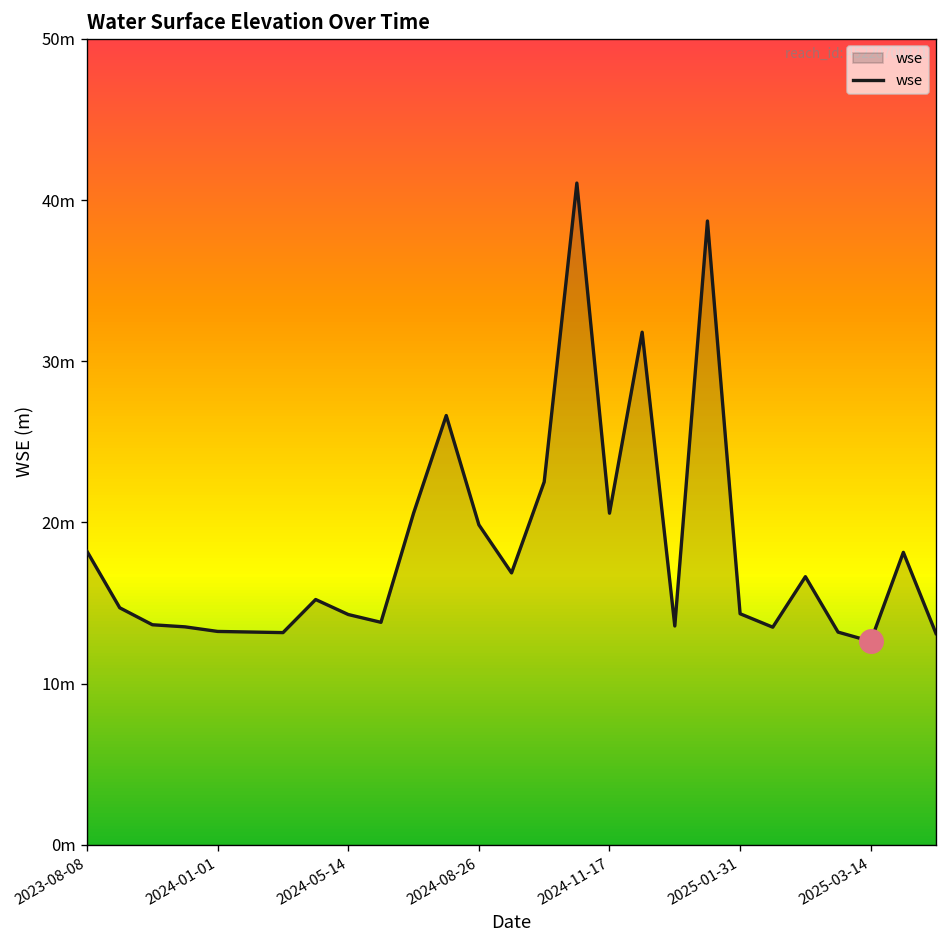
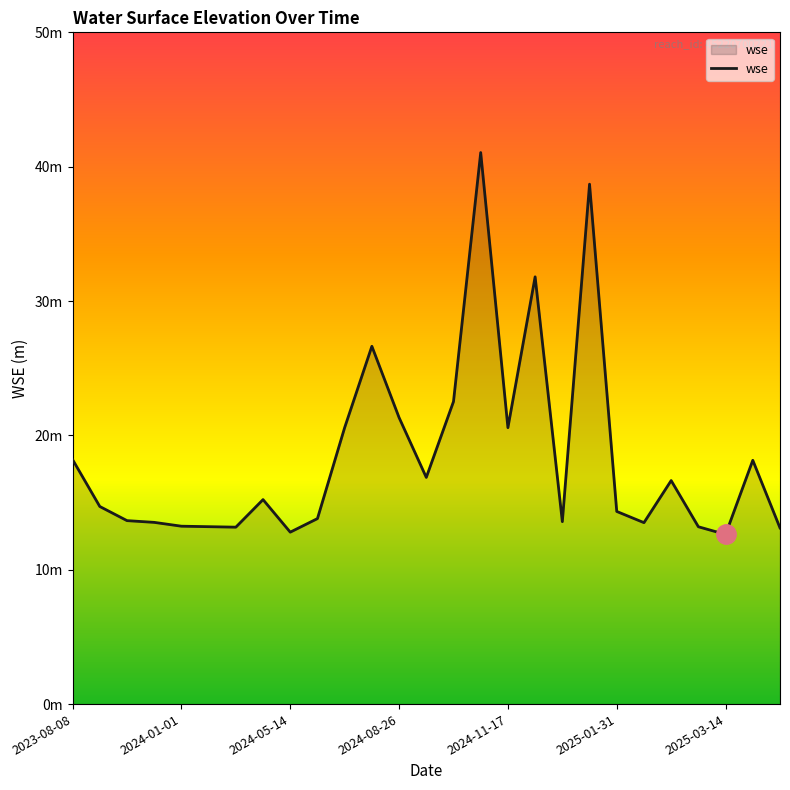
  {
    "wse": {
      "2023-08-08": "18.2m",
      "2024-01-01": "13.2m",
-     "2024-05-14": "14.3m",
-     "2024-08-26": "19.9m",
+     "2024-05-14": "12.8m",
+     "2024-08-26": "21.3m",
      "2024-11-17": "20.6m",
      "2025-01-31": "14.3m"
    }
  }
